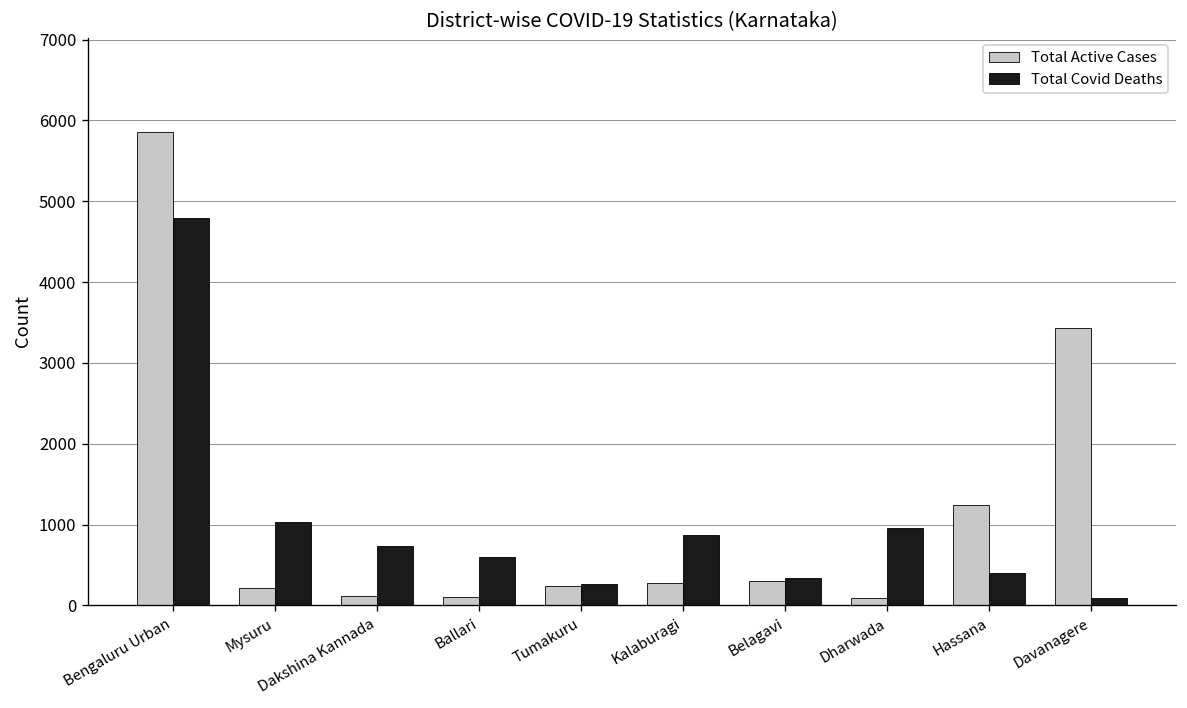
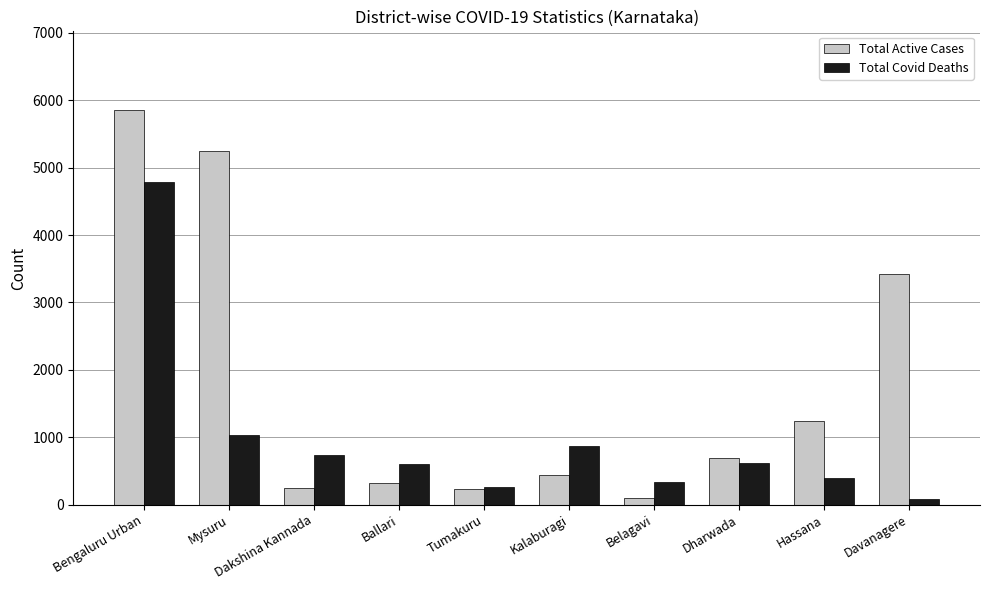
  {
    "Total Active Cases": {
      "Bengaluru Urban": 5900,
-     "Mysuru": 200,
-     "Dakshina Kannada": 100,
-     "Ballari": 100,
+     "Mysuru": 5200,
+     "Dakshina Kannada": 300,
+     "Ballari": 300,
      "Tumakuru": 200,
-     "Kalaburagi": 300,
-     "Belagavi": 300,
-     "Dharwada": 100,
+     "Kalaburagi": 400,
+     "Belagavi": 100,
+     "Dharwada": 700,
      "Hassana": 1200,
      "Davanagere": 3400
    },
    "Total Covid Deaths": {
      "Bengaluru Urban": 4800,
      "Mysuru": 1000,
      "Dakshina Kannada": 700,
      "Ballari": 600,
      "Tumakuru": 300,
      "Kalaburagi": 900,
      "Belagavi": 300,
-     "Dharwada": 1000,
+     "Dharwada": 600,
      "Hassana": 400,
      "Davanagere": 100
    }
  }
